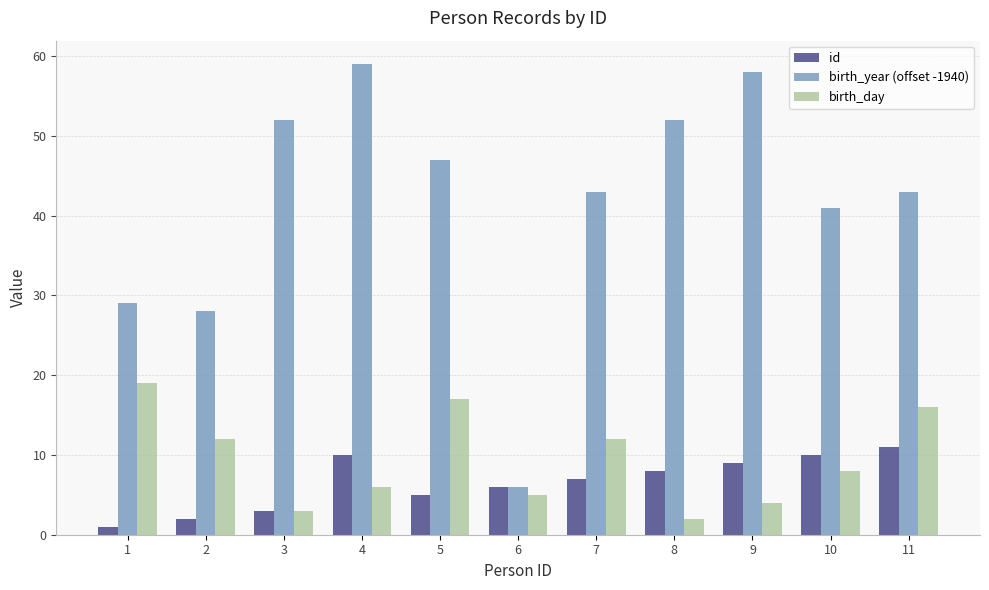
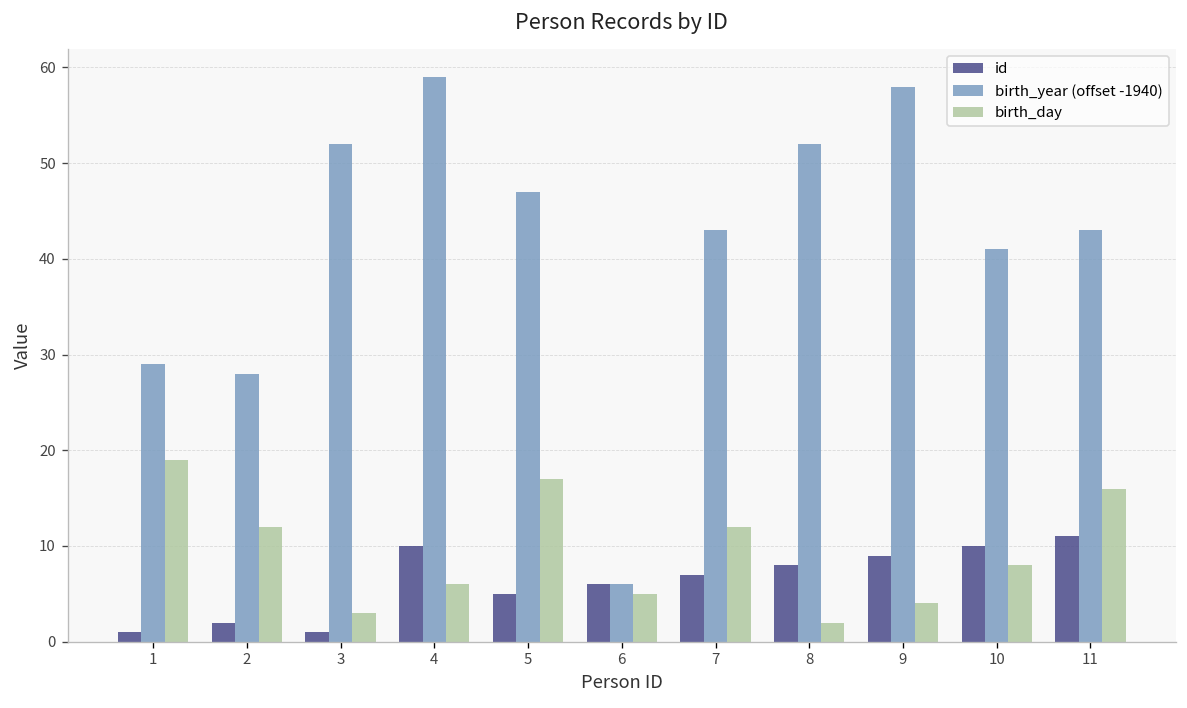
  {
    "id": {
      "1": 1,
      "2": 2,
-     "3": 3,
+     "3": 1,
      "4": 10,
      "5": 5,
      "6": 6,
      "7": 7,
      "8": 8,
      "9": 9,
      "10": 10,
      "11": 11
    },
    "birth_year (offset -1940)": {
      "1": 29,
      "2": 28,
      "3": 52,
      "4": 59,
      "5": 47,
      "6": 6,
      "7": 43,
      "8": 52,
      "9": 58,
      "10": 41,
      "11": 43
    },
    "birth_day": {
      "1": 19,
      "2": 12,
      "3": 3,
      "4": 6,
      "5": 17,
      "6": 5,
      "7": 12,
      "8": 2,
      "9": 4,
      "10": 8,
      "11": 16
    }
  }
